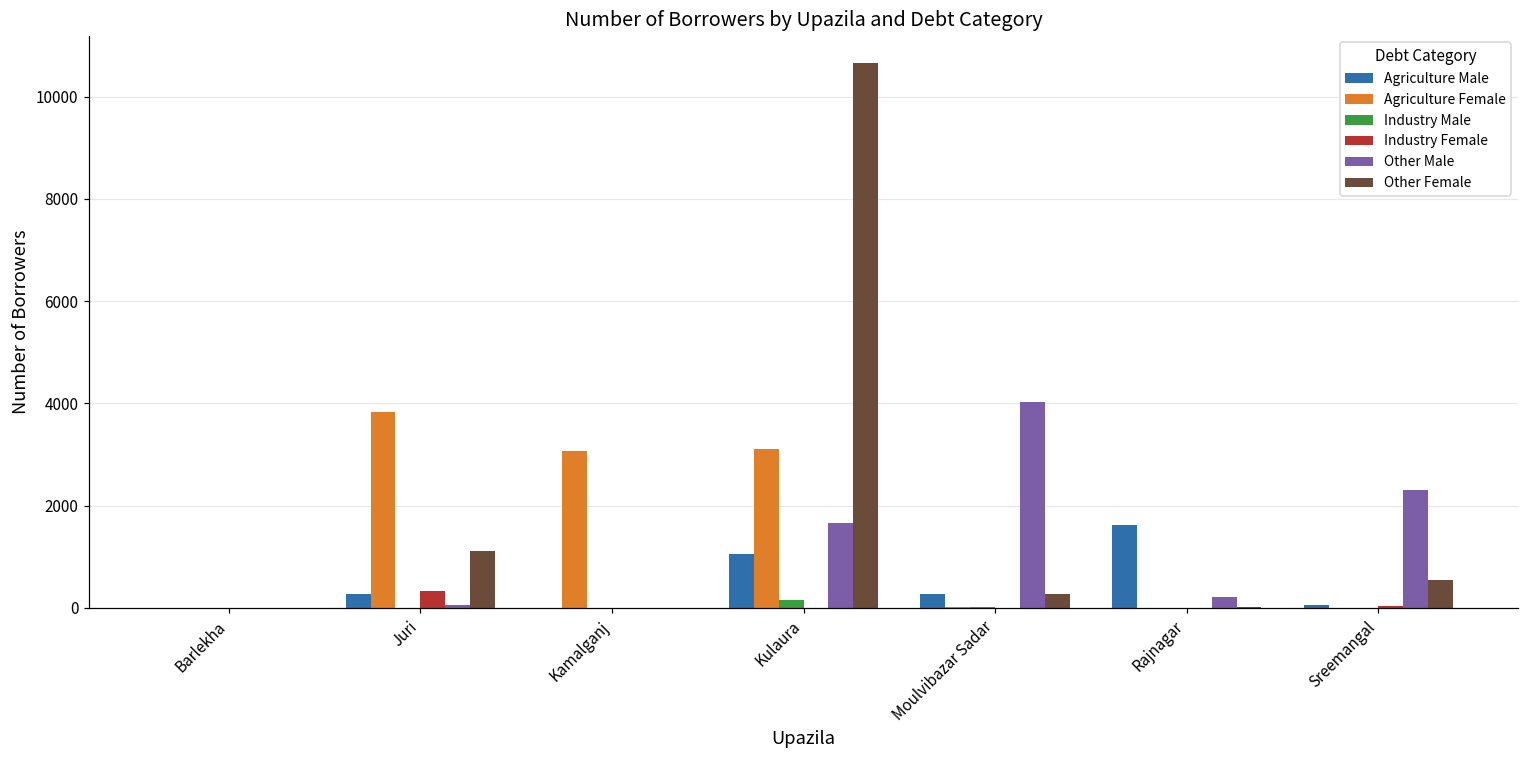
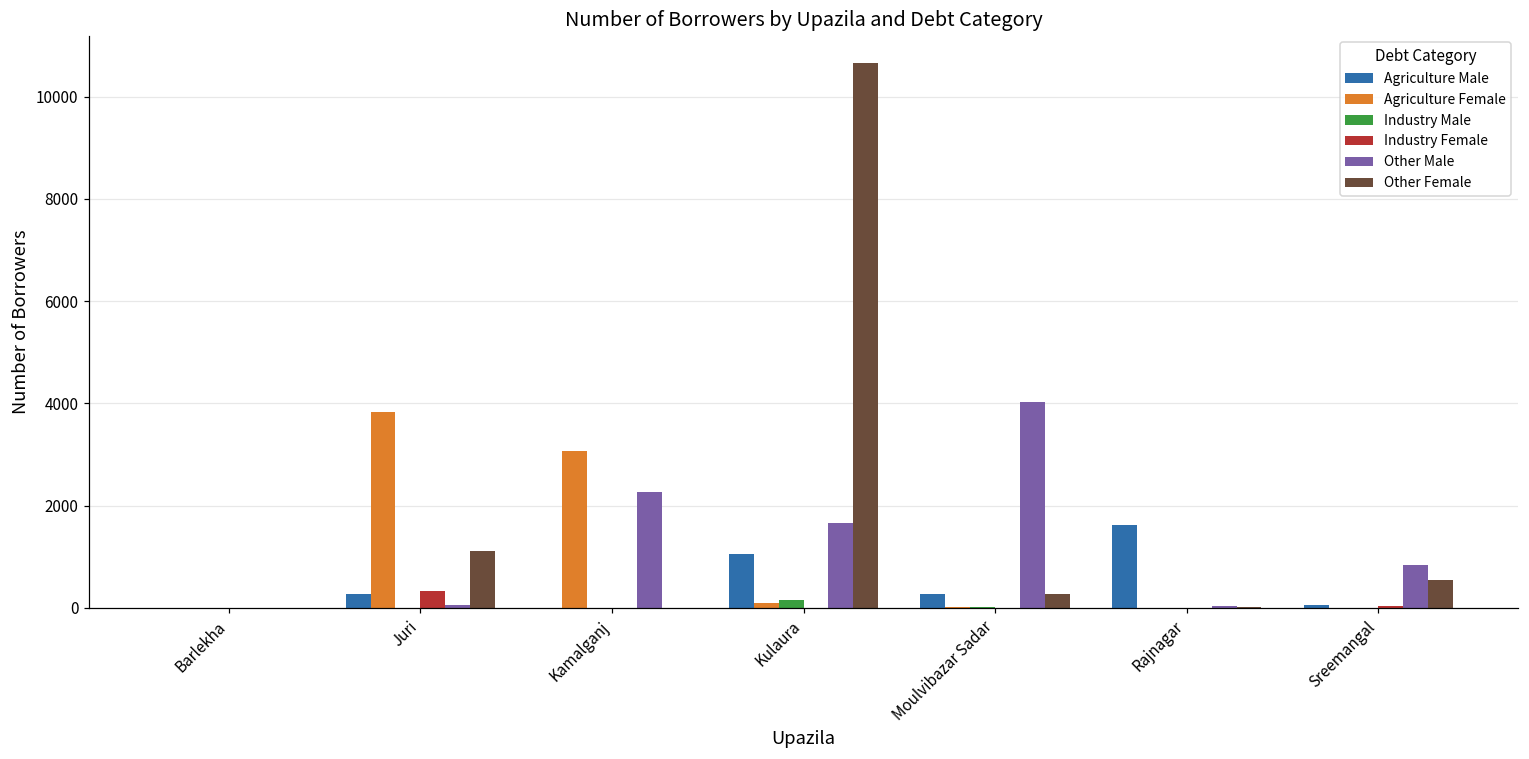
  {
    "Agriculture Male": {
      "Barlekha": 0,
      "Juri": 300,
      "Kamalganj": 0,
      "Kulaura": 1000,
      "Moulvibazar Sadar": 300,
      "Rajnagar": 1600
    },
    "Agriculture Female": {
      "Barlekha": 0,
      "Juri": 3800,
      "Kamalganj": 3100,
-     "Kulaura": 3100,
+     "Kulaura": 100,
      "Rajnagar": 0
    },
    "Industry Male": {
      "Barlekha": 0,
      "Juri": 0,
      "Kamalganj": 0,
      "Kulaura": 200,
      "Rajnagar": 0
    },
    "Industry Female": {
      "Barlekha": 0,
      "Juri": 300,
      "Kamalganj": 0,
      "Kulaura": 0,
      "Moulvibazar Sadar": 0,
      "Rajnagar": 0
    },
    "Other Male": {
      "Barlekha": 0,
-     "Kamalganj": 0,
+     "Kamalganj": 2300,
      "Kulaura": 1700,
      "Moulvibazar Sadar": 4000,
-     "Rajnagar": 200,
-     "Sreemangal": 2300
+     "Rajnagar": 0,
+     "Sreemangal": 800
    },
    "Other Female": {
      "Barlekha": 0,
      "Juri": 1100,
      "Kamalganj": 0,
      "Kulaura": 10700,
      "Moulvibazar Sadar": 300,
      "Sreemangal": 500
    }
  }
